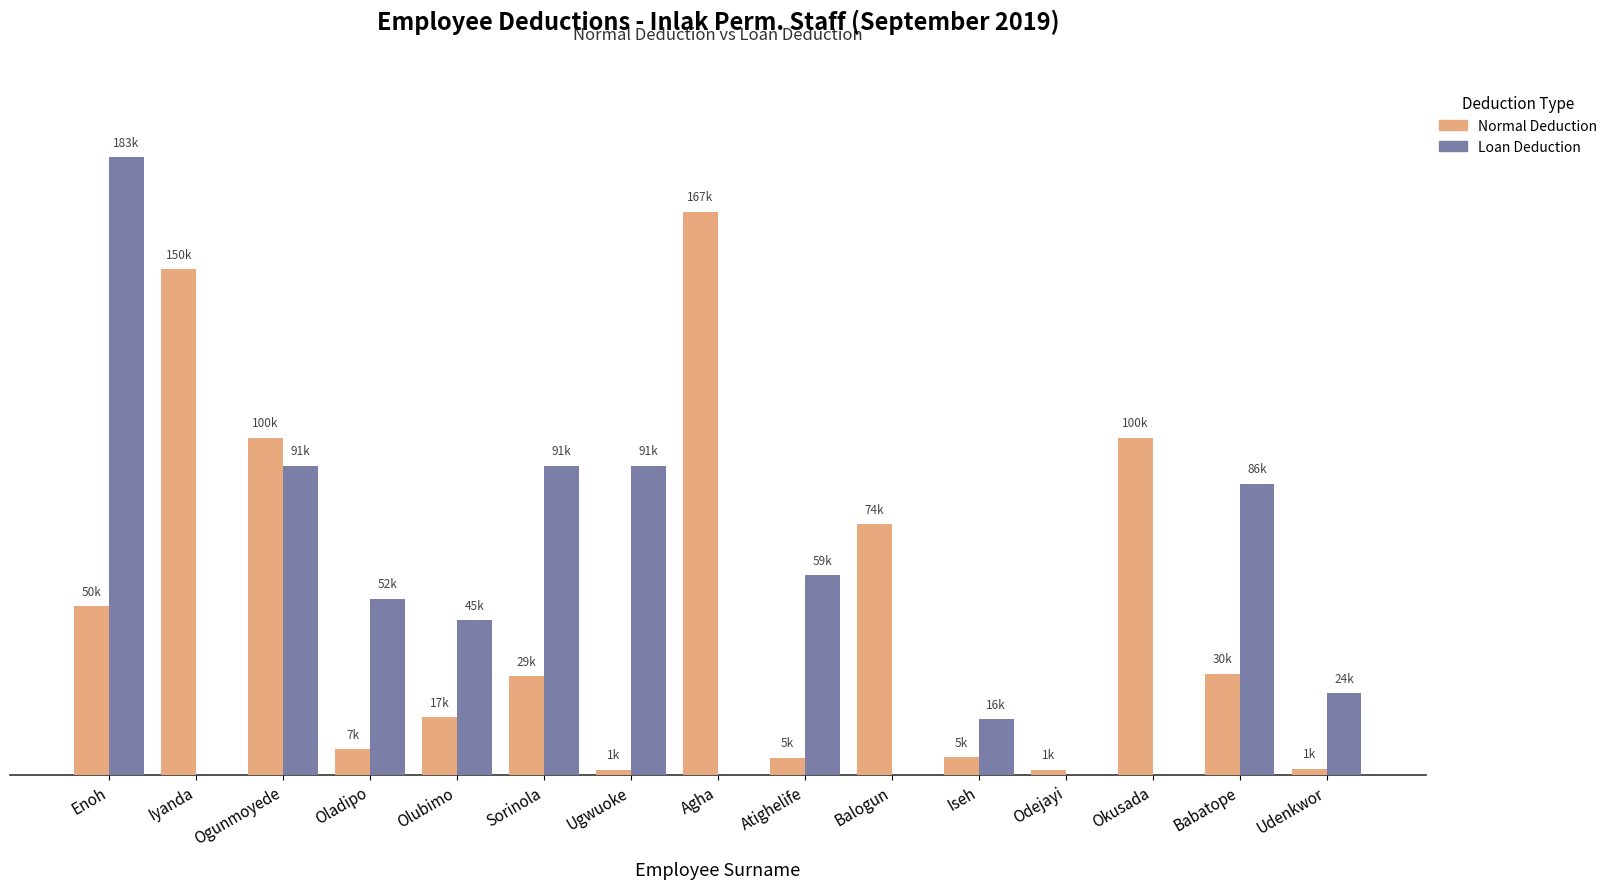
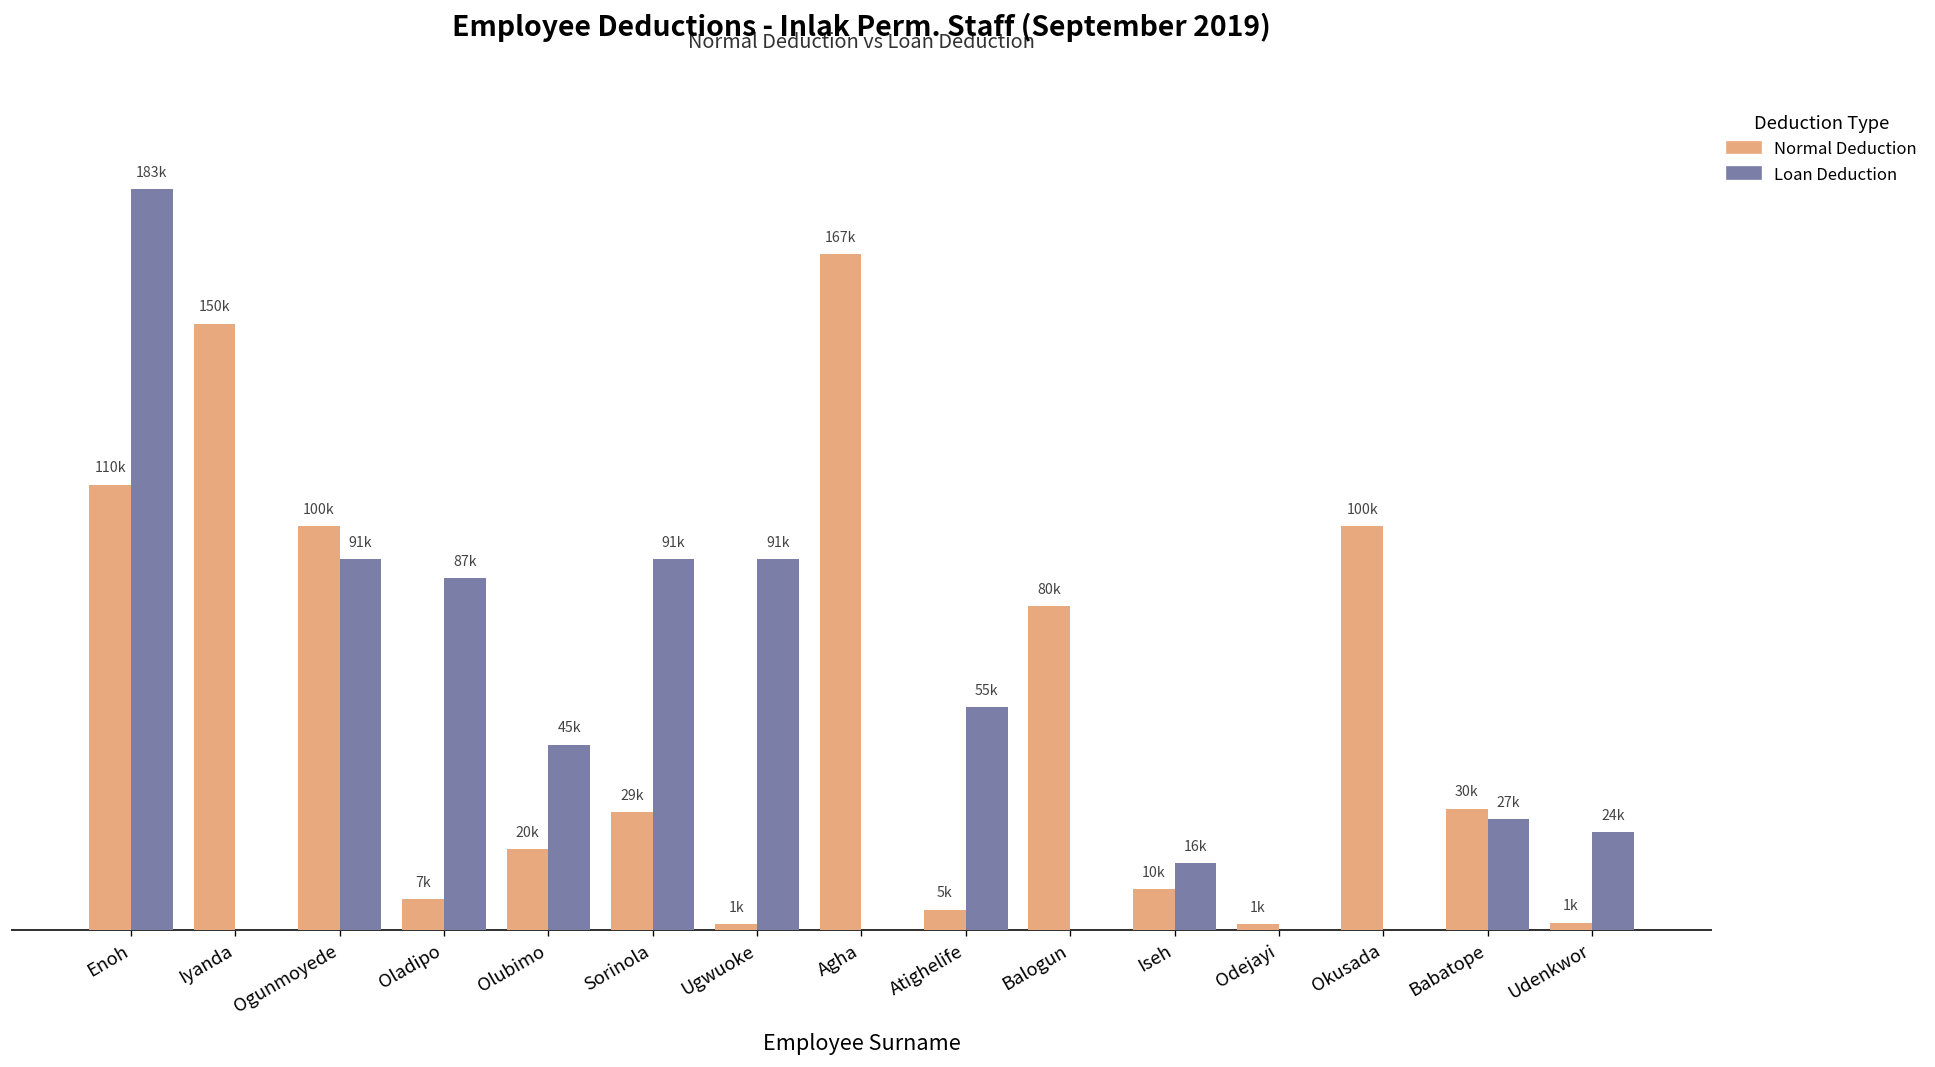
  {
    "Normal Deduction": {
-     "Enoh": "50k",
+     "Enoh": "110k",
      "Iyanda": "150k",
      "Ogunmoyede": "100k",
-     "Olubimo": "17k",
+     "Olubimo": "20k",
      "Sorinola": "29k",
      "Ugwuoke": "1k",
      "Agha": "167k",
      "Atighelife": "5k",
-     "Balogun": "74k",
-     "Iseh": "5k",
+     "Balogun": "80k",
+     "Iseh": "10k",
      "Odejayi": "1k",
      "Okusada": "100k",
      "Babatope": "30k"
    },
    "Loan Deduction": {
      "Enoh": "183k",
-     "Oladipo": "52k",
-     "Atighelife": "59k",
+     "Oladipo": "87k",
+     "Atighelife": "55k",
      "Iseh": "16k",
-     "Babatope": "86k",
+     "Babatope": "27k",
      "Udenkwor": "24k"
    }
  }
